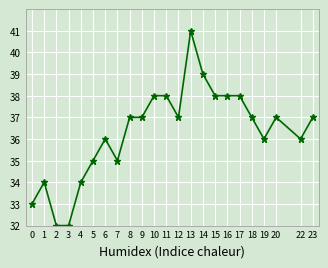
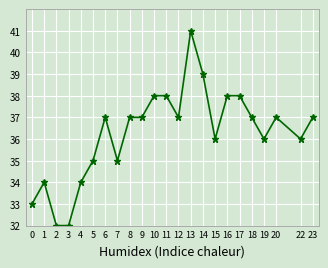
  {
    "0": 33,
    "1": 34,
    "2": 32,
    "3": 32,
    "4": 34,
    "5": 35,
-   "6": 36,
+   "6": 37,
    "7": 35,
    "8": 37,
    "9": 37,
    "10": 38,
    "11": 38,
    "12": 37,
    "13": 41,
    "14": 39,
-   "15": 38,
+   "15": 36,
    "16": 38,
    "17": 38,
    "18": 37,
    "19": 36,
    "20": 37,
    "22": 36,
    "23": 37
  }
